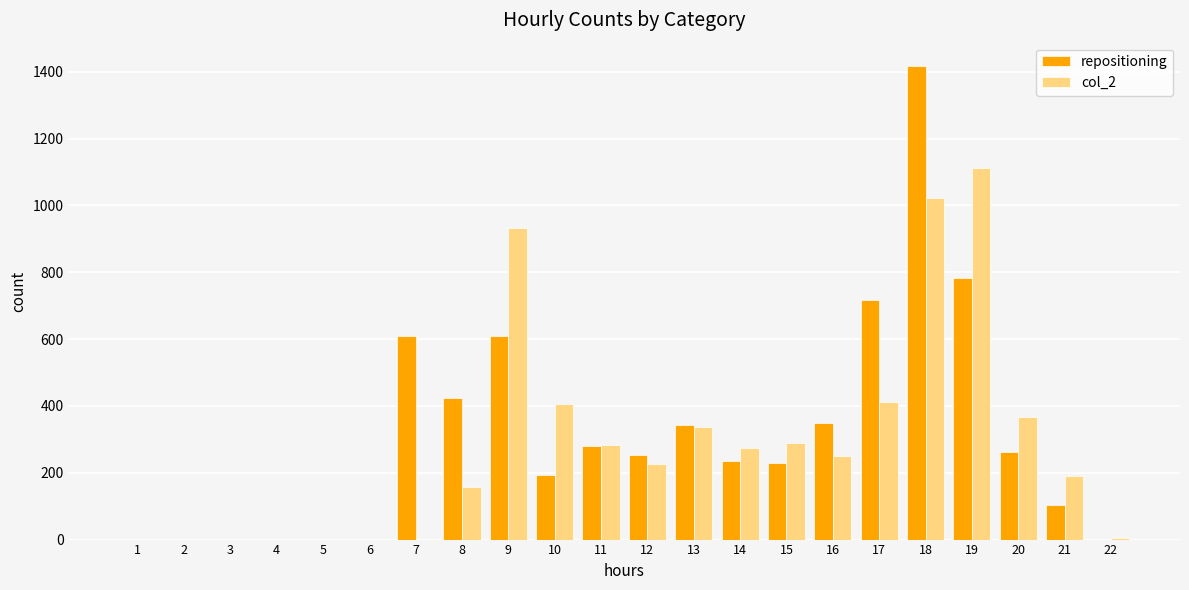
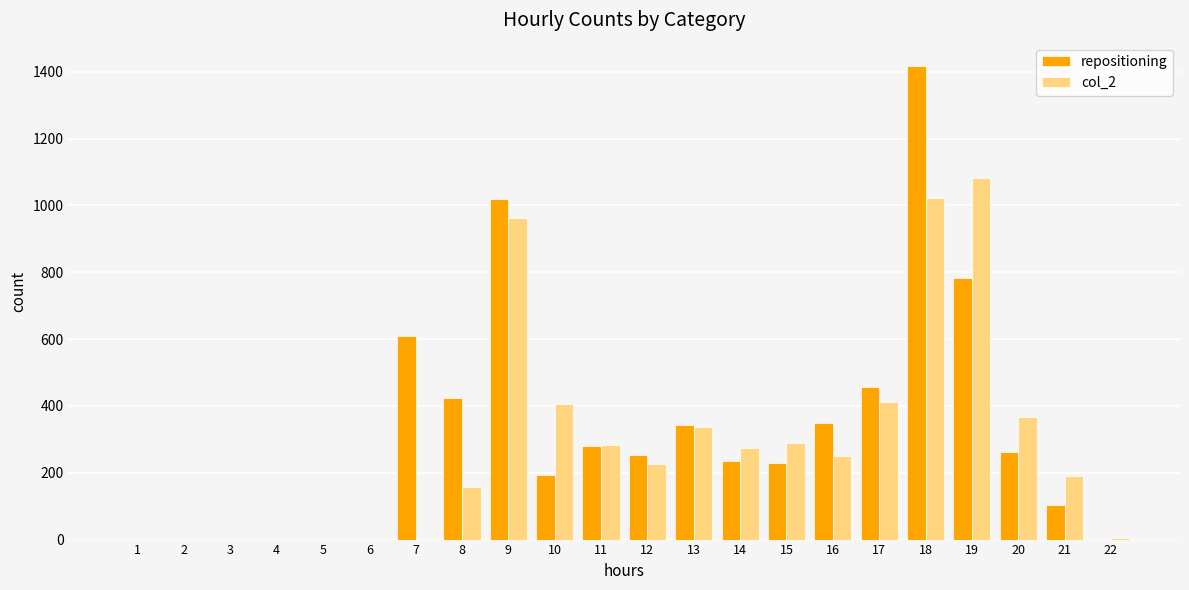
  {
    "repositioning": {
      "1": 0,
      "2": 0,
      "3": 0,
      "4": 0,
      "5": 0,
      "6": 0,
      "7": 610,
      "8": 430,
-     "9": 610,
+     "9": 1020,
      "10": 190,
      "11": 280,
      "12": 250,
      "13": 340,
      "14": 240,
      "15": 230,
      "16": 350,
-     "17": 720,
+     "17": 460,
      "18": 1420,
      "19": 780,
      "20": 260,
      "21": 100,
      "22": 0
    },
    "col_2": {
      "1": 0,
      "2": 0,
      "3": 0,
      "4": 0,
      "5": 0,
      "6": 0,
      "7": 0,
      "8": 160,
-     "9": 930,
+     "9": 960,
      "10": 410,
      "11": 280,
      "12": 230,
      "13": 340,
      "14": 280,
      "15": 290,
      "16": 250,
      "17": 410,
      "18": 1020,
-     "19": 1110,
+     "19": 1080,
      "20": 370,
      "21": 190
    }
  }
